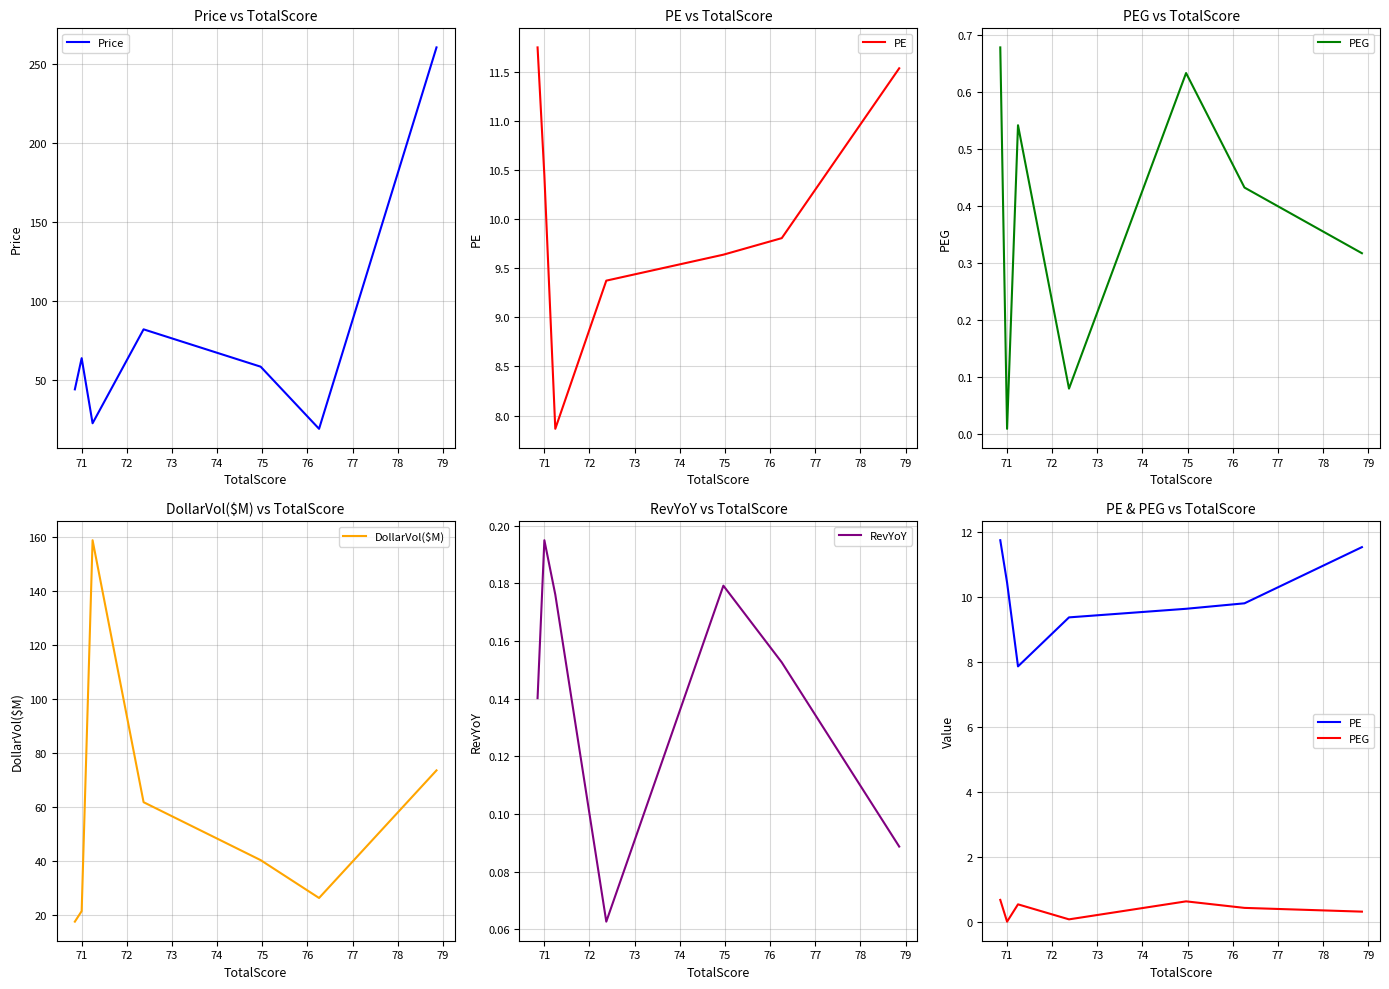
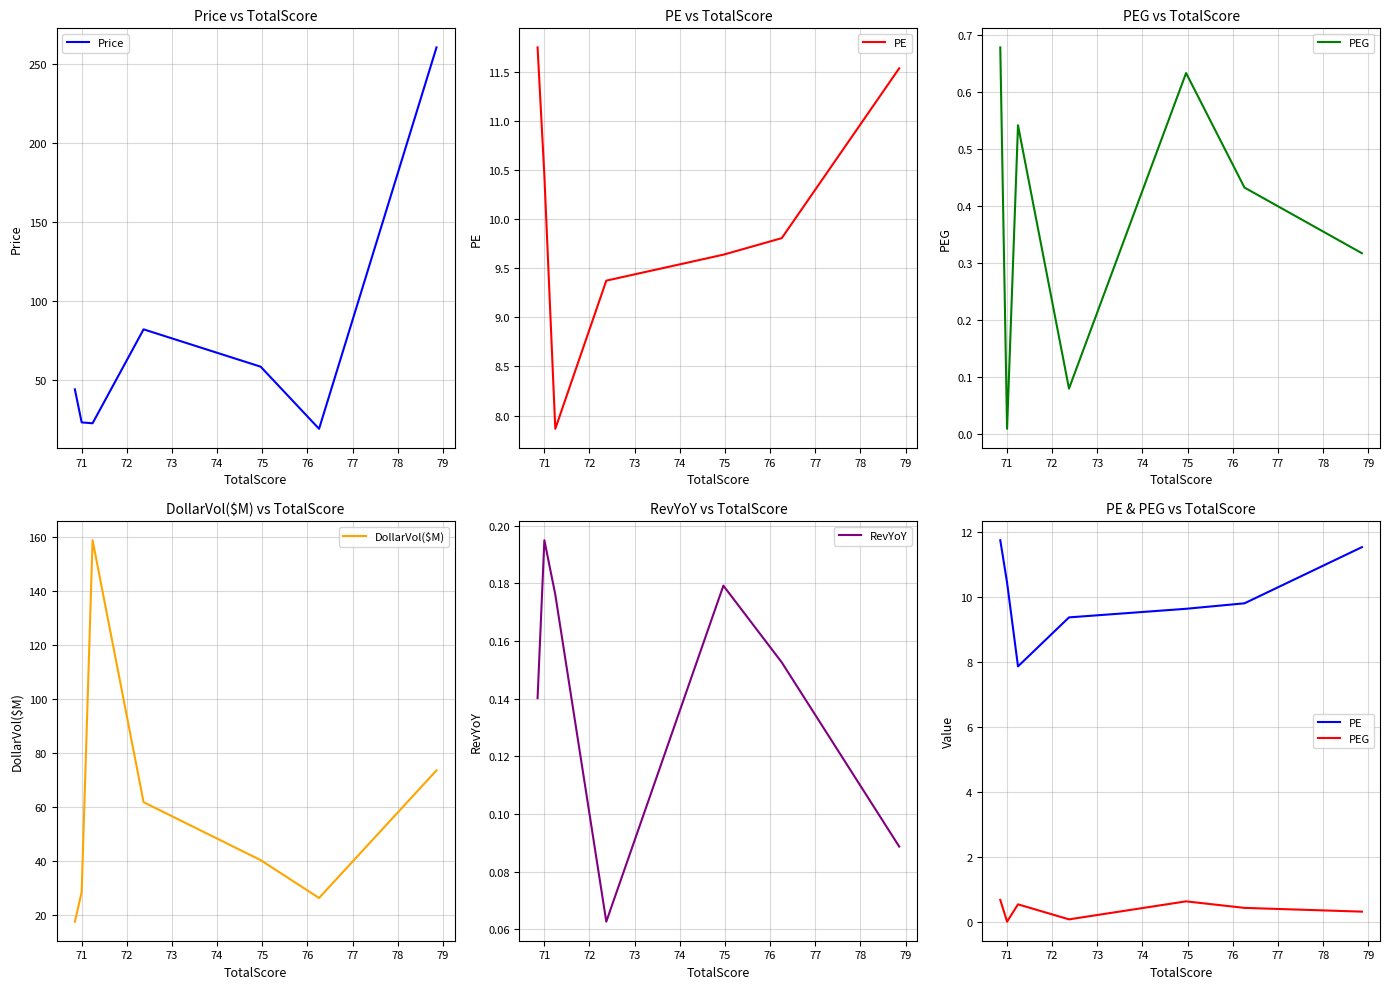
  {
    "Price vs TotalScore": {
-     "71": 64
+     "71": 23
    },
    "PE vs TotalScore": {
      "71": 10.4
    },
    "PEG vs TotalScore": {
      "71": 0.01
    },
    "DollarVol($M) vs TotalScore": {
-     "71": 21
+     "71": 28
    },
    "RevYoY vs TotalScore": {
      "71": 0.195
    },
    "PE & PEG vs TotalScore": {
      "PE": {
        "71": 10.4
      },
      "PEG": {
        "71": 0.0
      }
    }
  }
